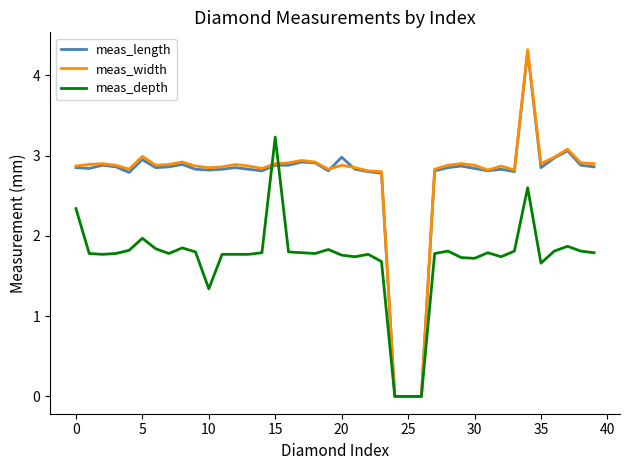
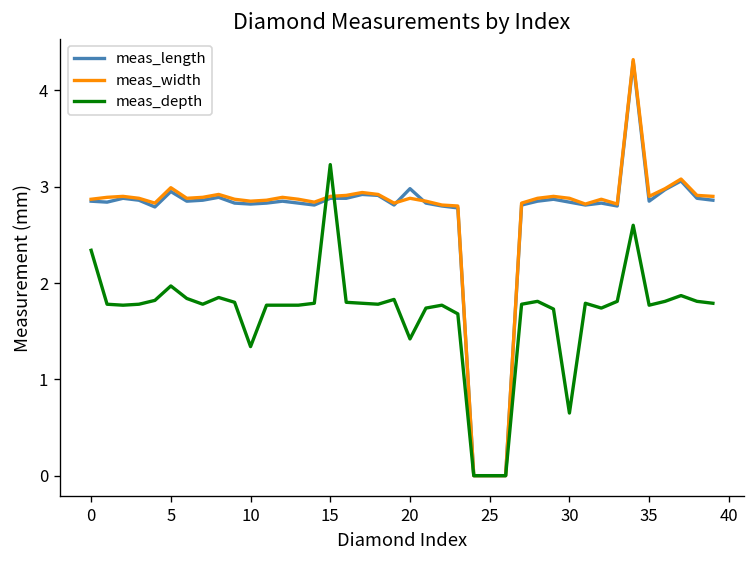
  {
    "meas_length": {
      "5": 3.0,
      "20": 3.0,
      "30": 2.8,
      "35": 2.9
    },
    "meas_width": {
      "5": 3.0,
      "20": 2.9,
      "30": 2.9,
      "35": 2.9
    },
    "meas_depth": {
      "0": 2.3,
      "5": 2.0,
      "10": 1.3,
      "15": 3.2,
-     "20": 1.8,
-     "30": 1.7,
-     "35": 1.7
+     "20": 1.4,
+     "30": 0.7,
+     "35": 1.8
    }
  }
